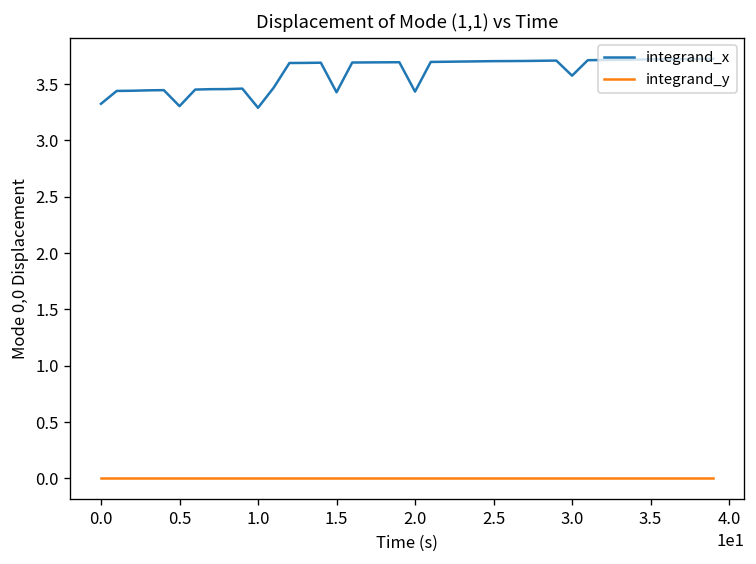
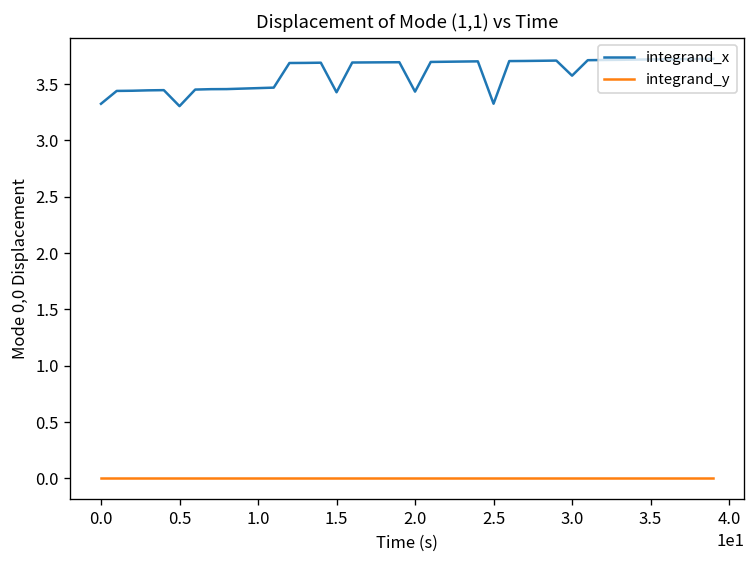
  {
    "integrand_x": {
      "0.0": 3.3,
      "0.5": 3.3,
-     "1.0": 3.3,
+     "1.0": 3.5,
      "1.5": 3.4,
      "2.0": 3.4,
-     "2.5": 3.7,
+     "2.5": 3.3,
      "3.0": 3.6
    },
    "integrand_y": {
      "0.0": 0.0,
      "0.5": 0.0,
      "1.0": 0.0,
      "1.5": 0.0,
      "2.0": 0.0,
      "2.5": 0.0,
      "3.0": 0.0,
      "3.5": 0.0
    }
  }
